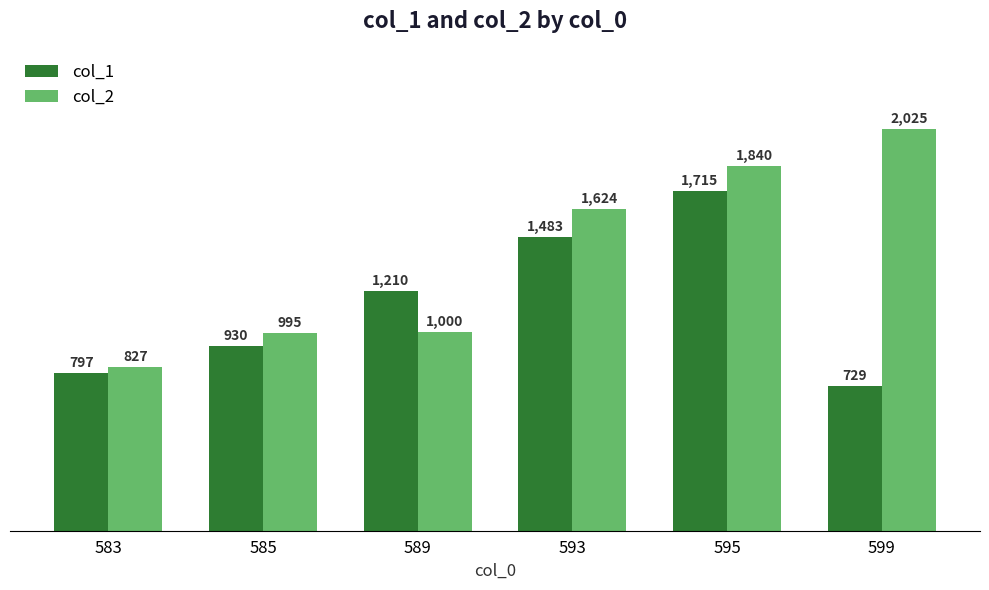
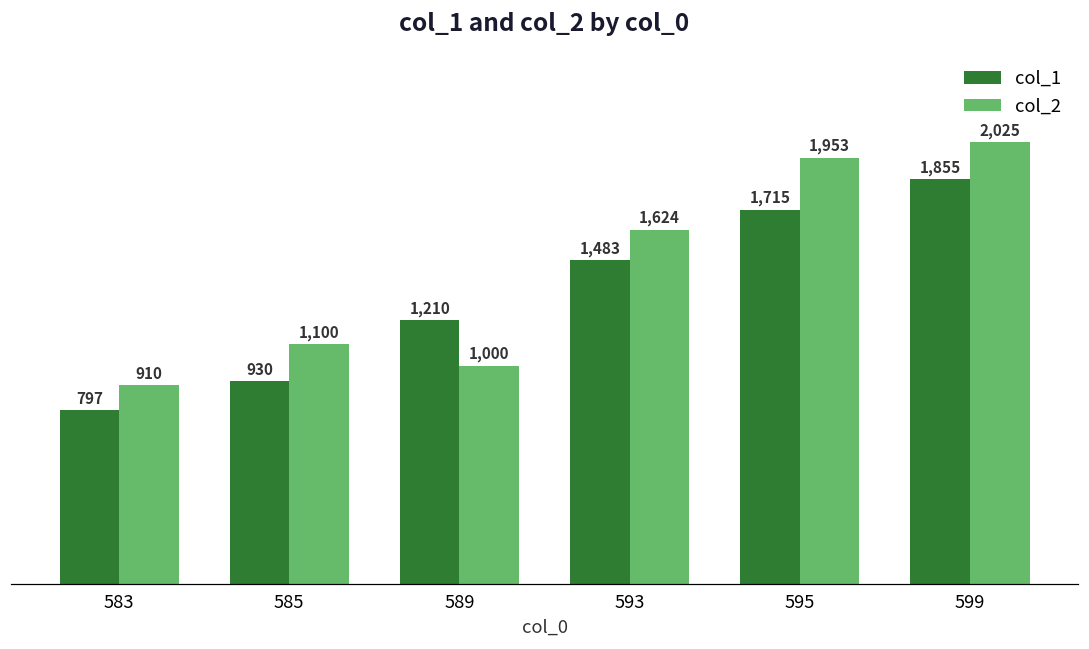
  {
    "col_1": {
      "583": "797",
      "585": "930",
      "589": "1,210",
      "593": "1,483",
      "595": "1,715",
-     "599": "729"
+     "599": "1,855"
    },
    "col_2": {
-     "583": "827",
-     "585": "995",
+     "583": "910",
+     "585": "1,100",
      "589": "1,000",
      "593": "1,624",
-     "595": "1,840",
+     "595": "1,953",
      "599": "2,025"
    }
  }
